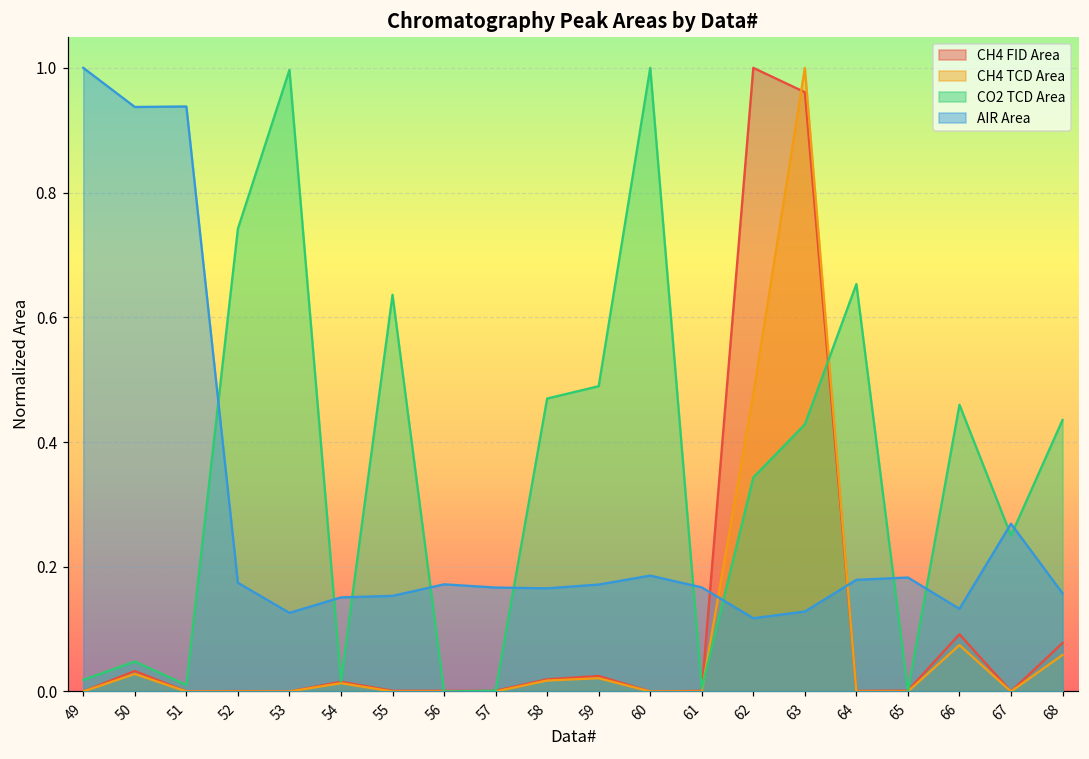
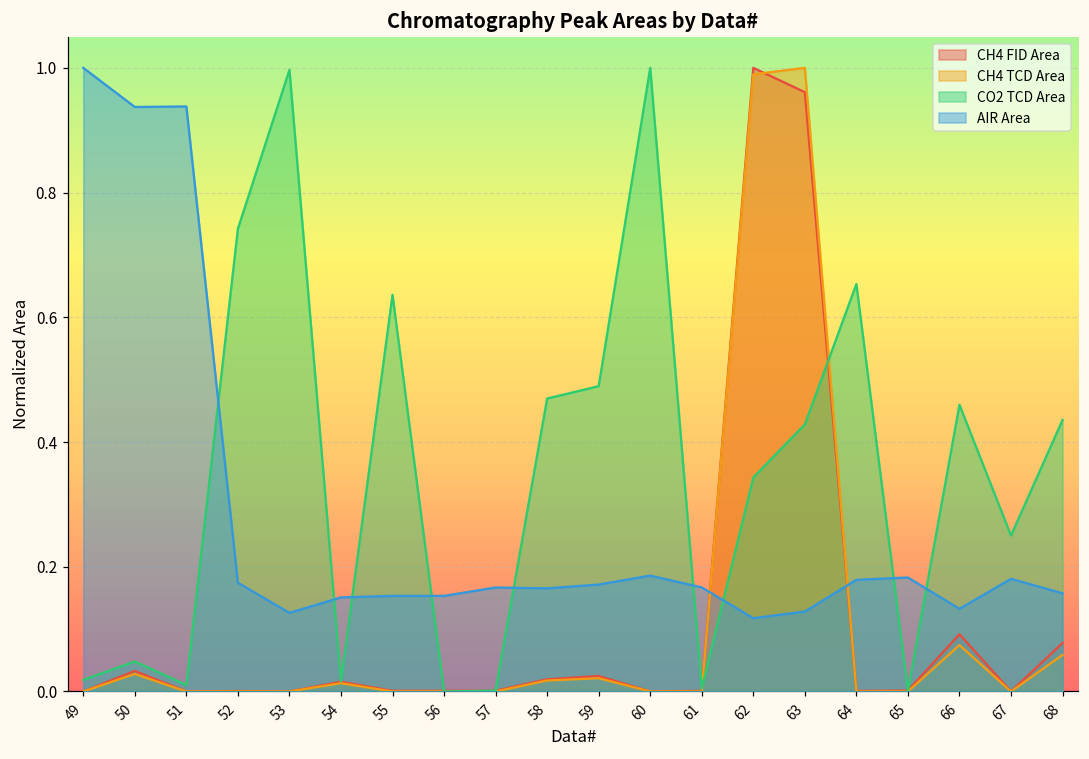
  {
    "CH4 FID Area": {
      "50": 0.03,
      "62": 1.00,
      "63": 0.96,
      "66": 0.09,
      "68": 0.08
    },
    "CH4 TCD Area": {
      "50": 0.03,
-     "62": 0.48,
+     "62": 0.99,
      "63": 1.00,
      "66": 0.07,
      "68": 0.06
    },
    "CO2 TCD Area": {
      "49": 0.02,
      "50": 0.05,
      "51": 0.01,
      "52": 0.74,
      "53": 1.00,
      "55": 0.64,
      "58": 0.47,
      "59": 0.49,
      "60": 1.00,
      "62": 0.34,
      "63": 0.43,
      "64": 0.65,
      "66": 0.46,
      "67": 0.25,
      "68": 0.44
    },
    "AIR Area": {
      "49": 1.00,
      "50": 0.94,
      "51": 0.94,
      "52": 0.17,
      "53": 0.13,
      "54": 0.15,
      "55": 0.15,
-     "56": 0.17,
+     "56": 0.15,
      "57": 0.17,
      "58": 0.17,
      "59": 0.17,
      "60": 0.19,
      "61": 0.17,
      "62": 0.12,
      "63": 0.13,
      "64": 0.18,
      "65": 0.18,
      "66": 0.13,
-     "67": 0.27,
+     "67": 0.18,
      "68": 0.16
    }
  }
